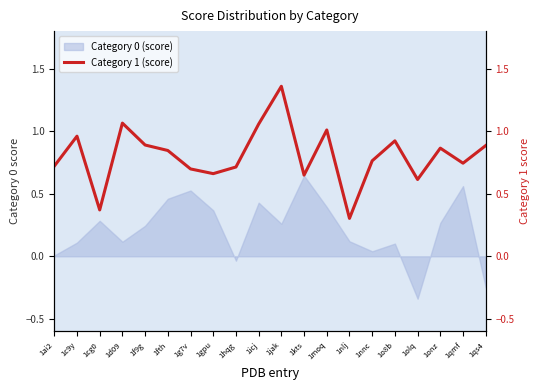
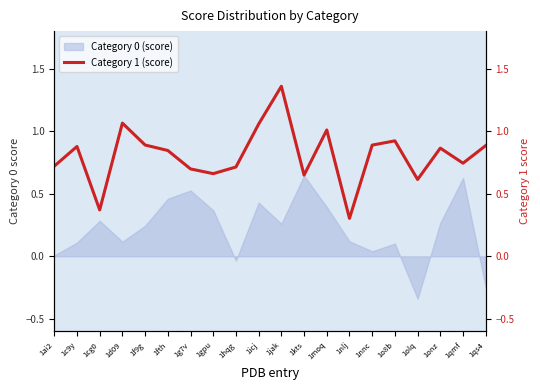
  {
    "Category 0 (score)": {
      "1c9y": 0.11,
      "1cg0": 0.28,
      "1d09": 0.12,
      "1f9g": 0.24,
      "1fth": 0.46,
      "1g7v": 0.53,
      "1gpu": 0.37,
      "1icj": 0.43,
      "1jak": 0.26,
      "1kts": 0.64,
      "1moq": 0.39,
      "1nlj": 0.12,
      "1nnc": 0.04,
      "1o8b": 0.10,
      "1onz": 0.27,
-     "1qmf": 0.56
+     "1qmf": 0.63
    },
    "Category 1 (score)": {
      "1ai2": 0.72,
-     "1c9y": 0.96,
+     "1c9y": 0.88,
      "1cg0": 0.37,
      "1d09": 1.06,
      "1f9g": 0.89,
      "1fth": 0.85,
      "1g7v": 0.70,
      "1gpu": 0.66,
      "1hqg": 0.71,
      "1icj": 1.06,
      "1jak": 1.36,
      "1kts": 0.65,
      "1moq": 1.01,
      "1nlj": 0.30,
-     "1nnc": 0.76,
+     "1nnc": 0.89,
      "1o8b": 0.92,
      "1olq": 0.61,
      "1onz": 0.86,
      "1qmf": 0.74,
      "1qs4": 0.89
    }
  }
